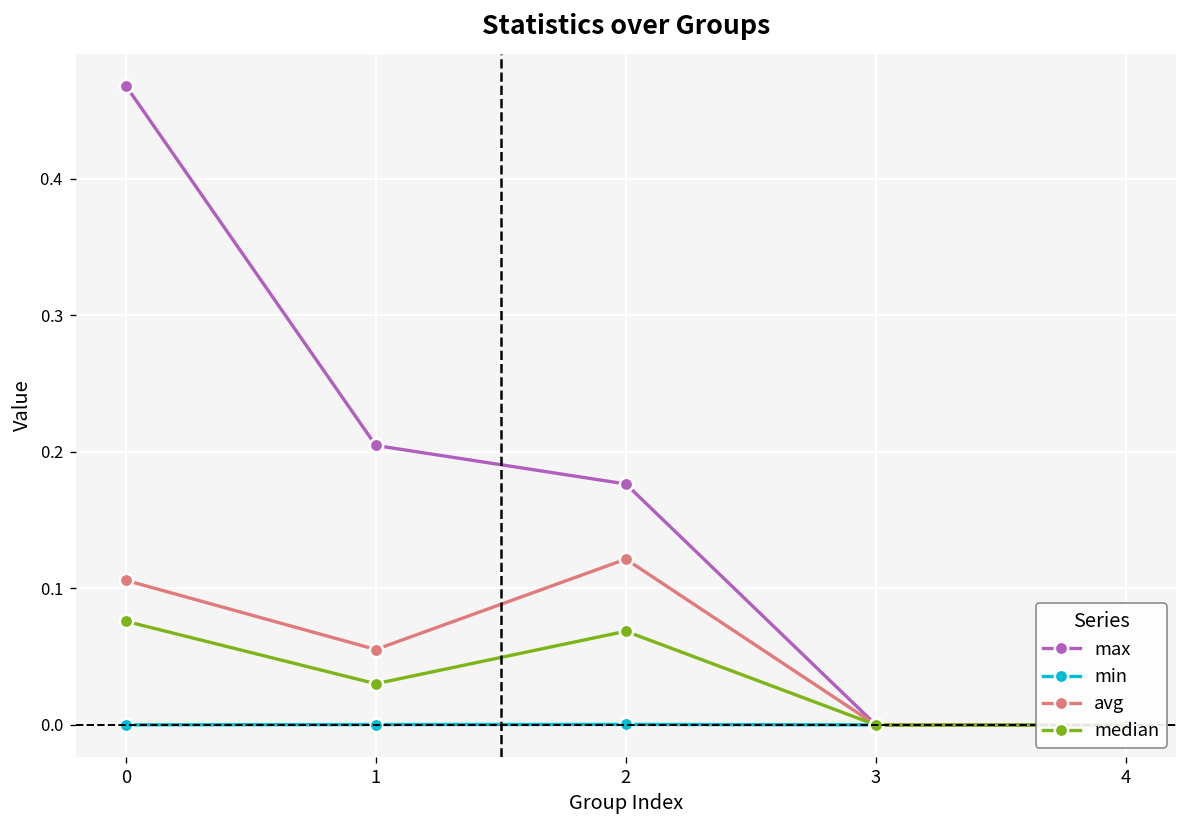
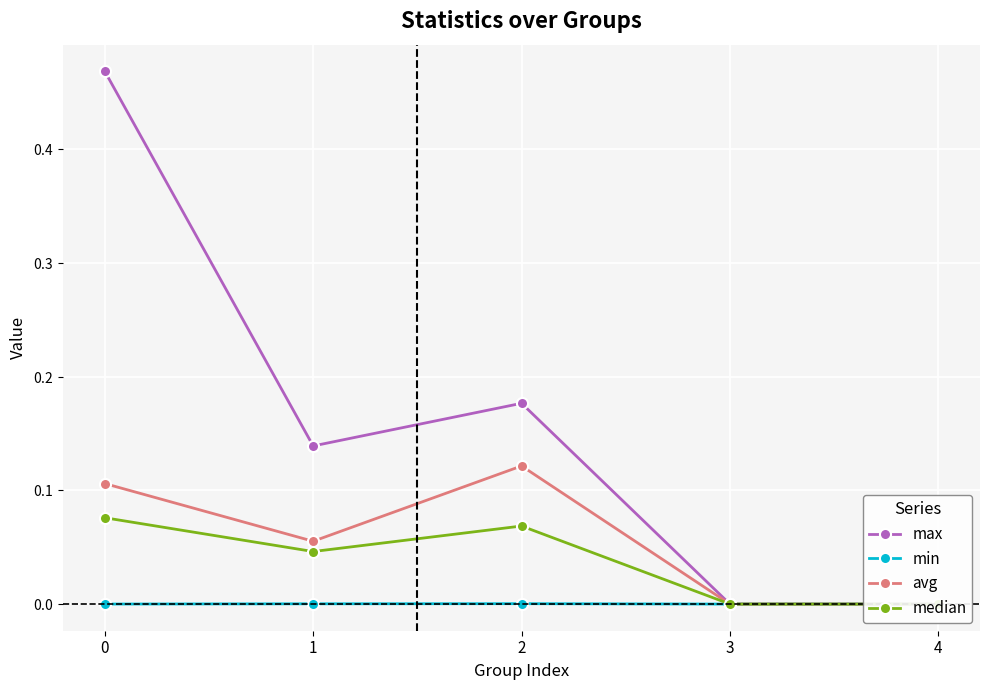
  {
    "max": {
      "0": 0.468,
-     "1": 0.205,
+     "1": 0.139,
      "2": 0.176
    },
    "min": {
      "0": 0.000,
      "1": 0.000,
      "2": 0.000
    },
    "avg": {
      "0": 0.106,
      "1": 0.055,
      "2": 0.121
    },
    "median": {
      "0": 0.076,
-     "1": 0.030,
+     "1": 0.046,
      "2": 0.069
    }
  }
